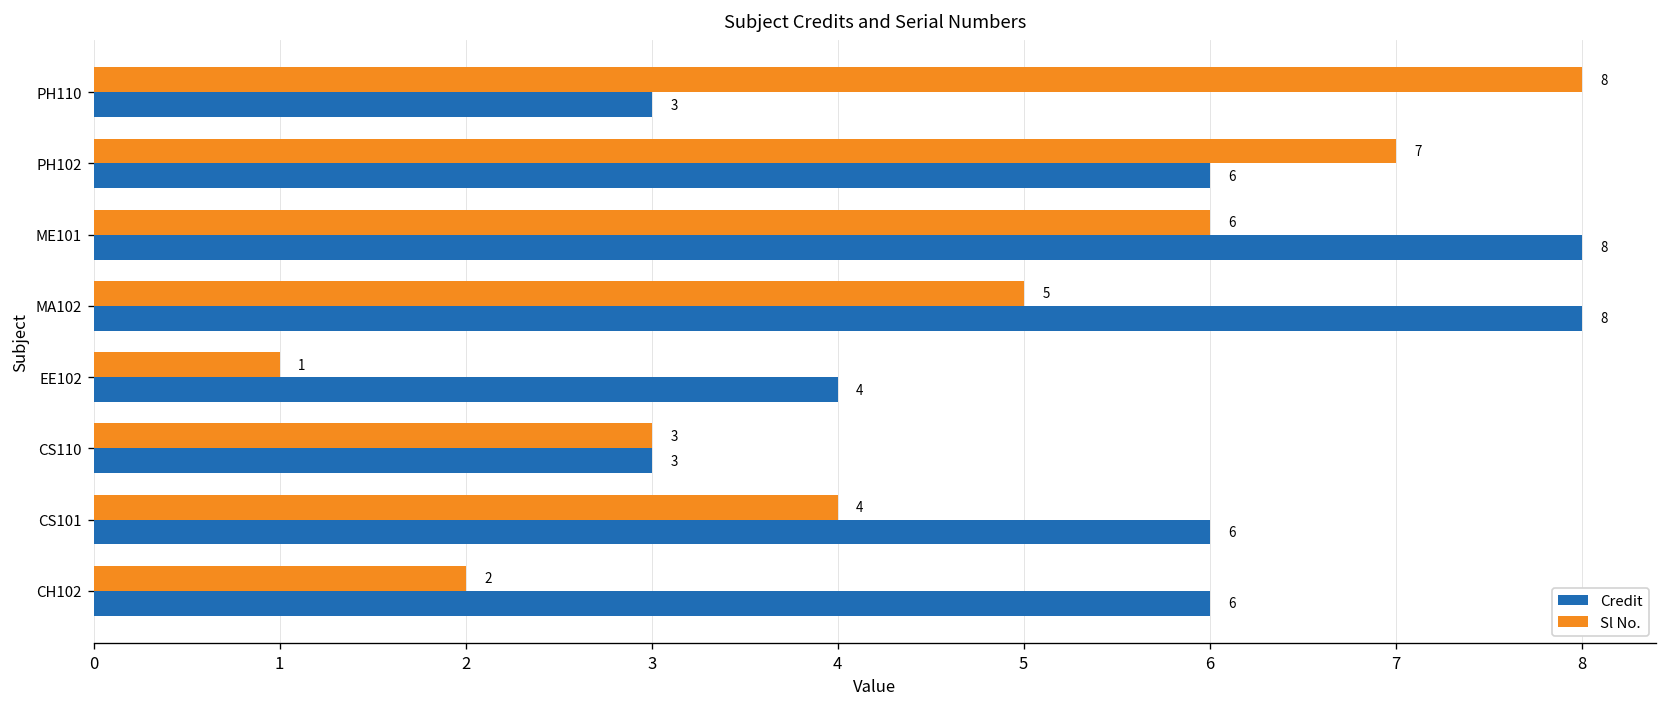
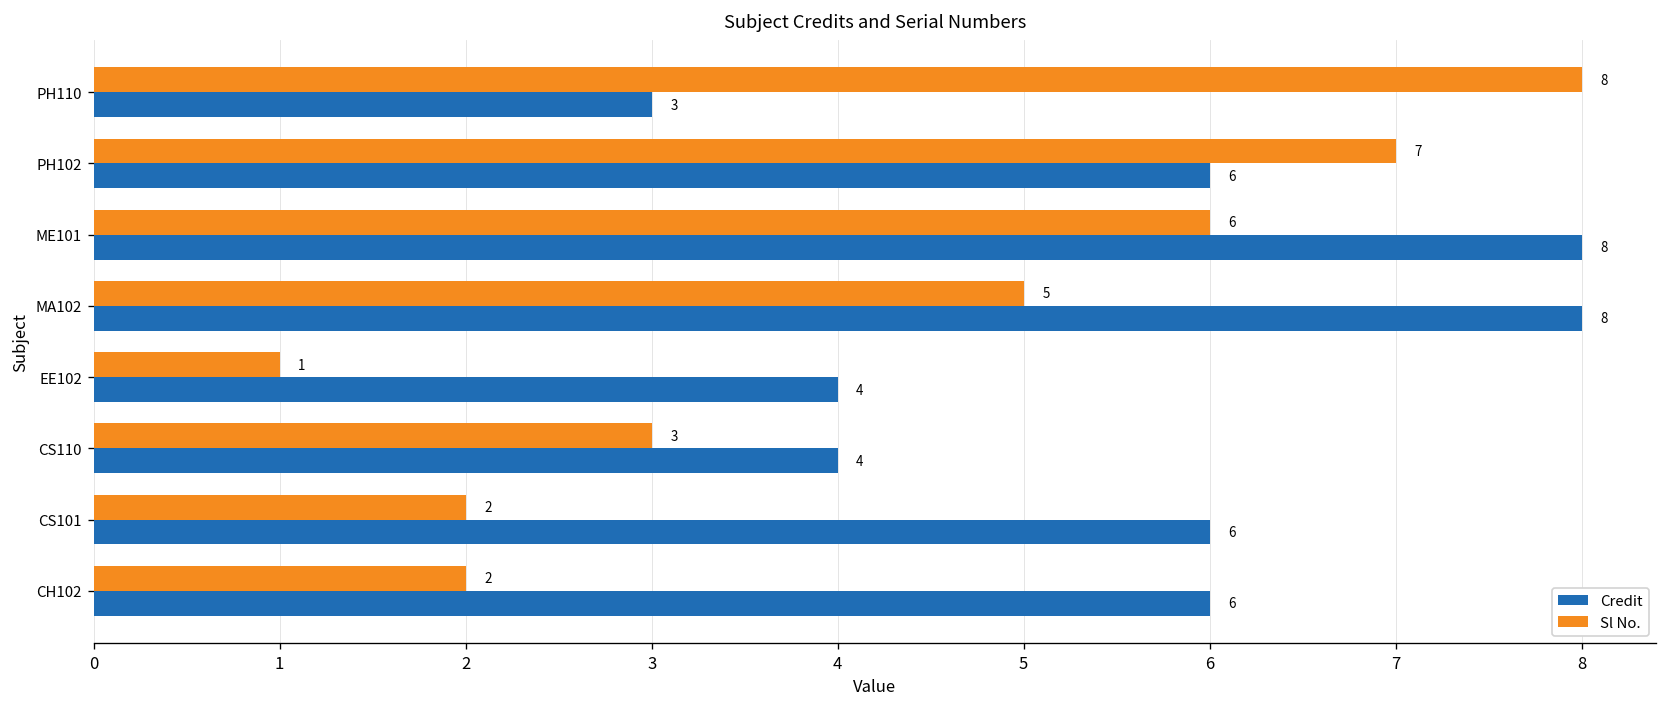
  {
    "Credit": {
      "PH110": 3,
      "PH102": 6,
      "ME101": 8,
      "MA102": 8,
      "EE102": 4,
-     "CS110": 3,
+     "CS110": 4,
      "CS101": 6,
      "CH102": 6
    },
    "Sl No.": {
      "PH110": 8,
      "PH102": 7,
      "ME101": 6,
      "MA102": 5,
      "EE102": 1,
      "CS110": 3,
-     "CS101": 4,
+     "CS101": 2,
      "CH102": 2
    }
  }
